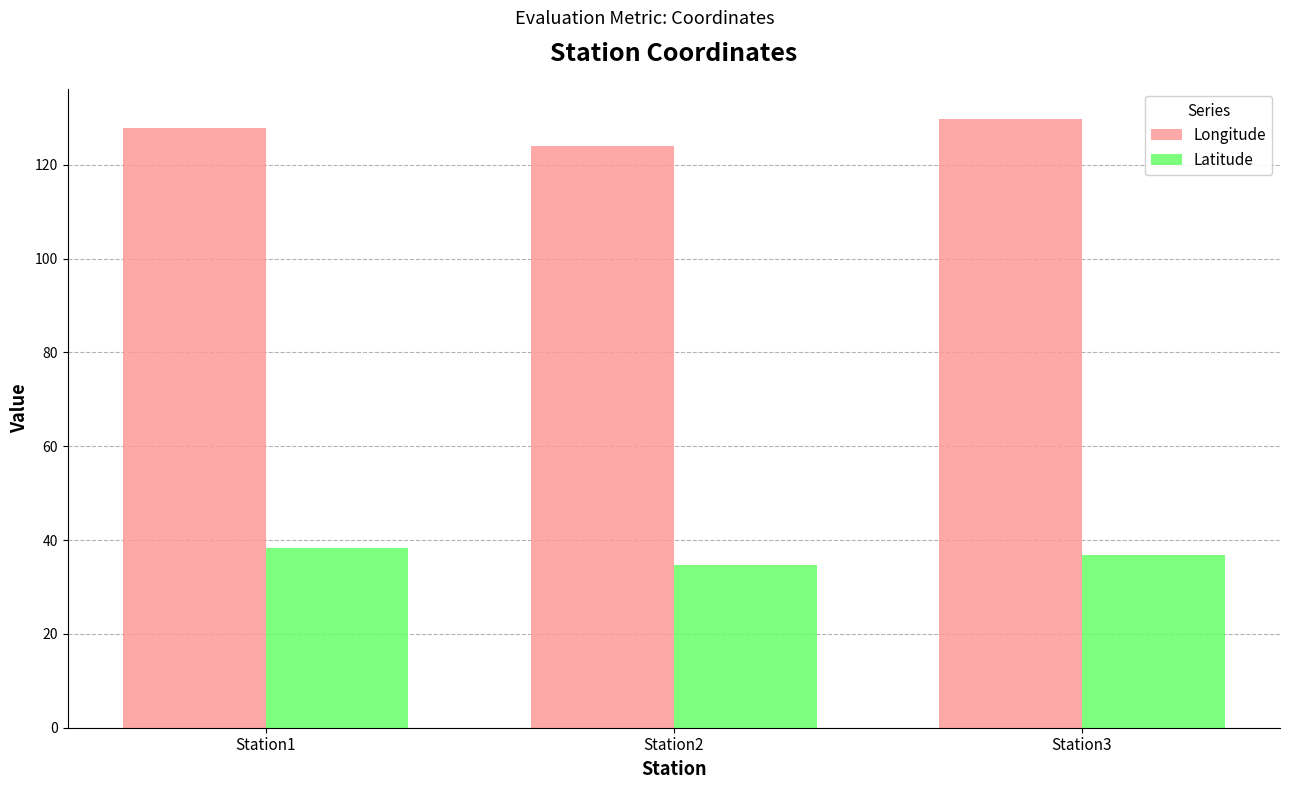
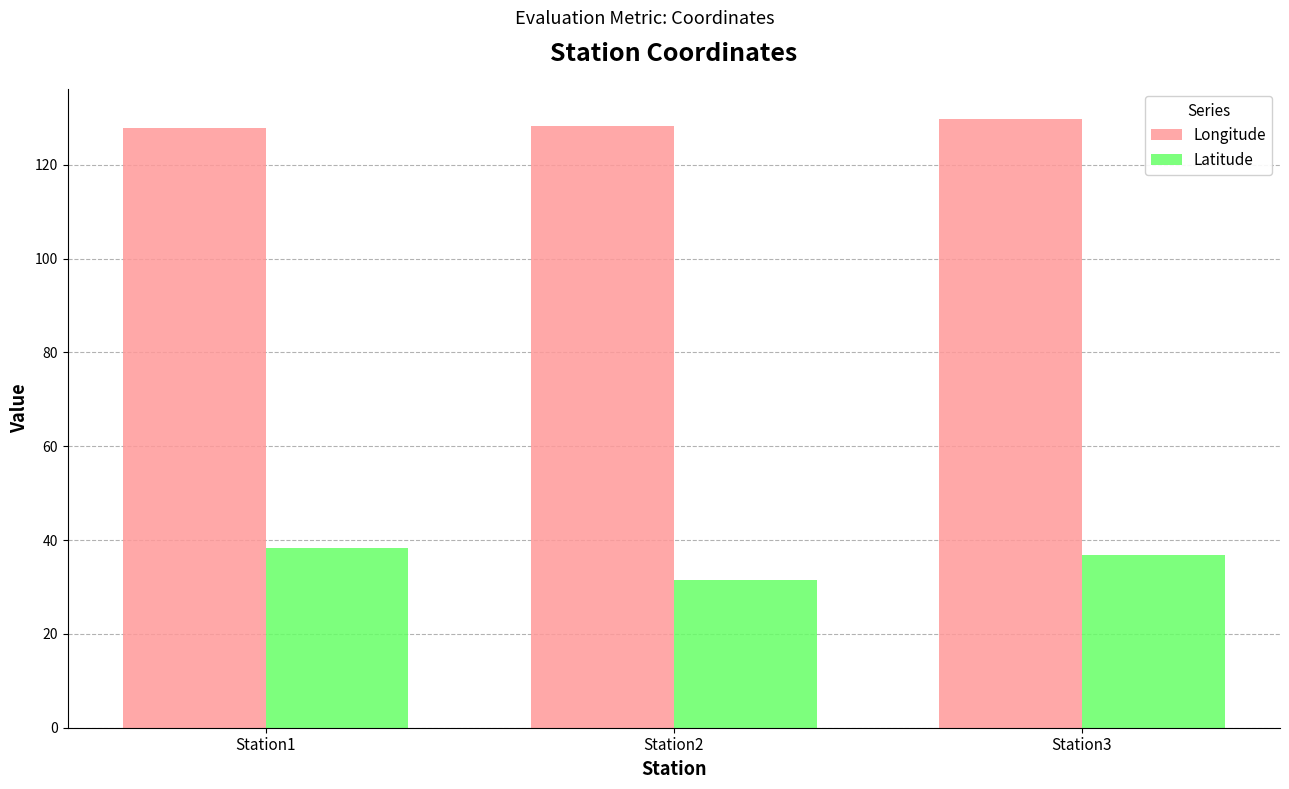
  {
    "Longitude": {
      "Station1": 128,
-     "Station2": 124,
+     "Station2": 128,
      "Station3": 130
    },
    "Latitude": {
      "Station1": 38,
-     "Station2": 35,
+     "Station2": 32,
      "Station3": 37
    }
  }
